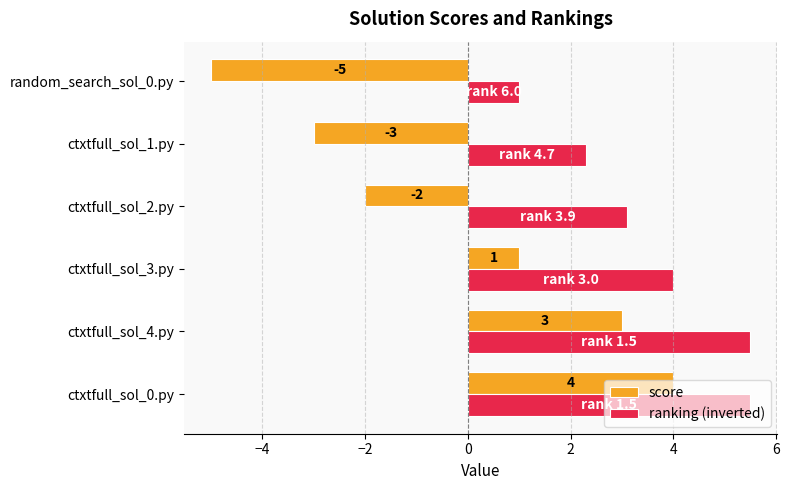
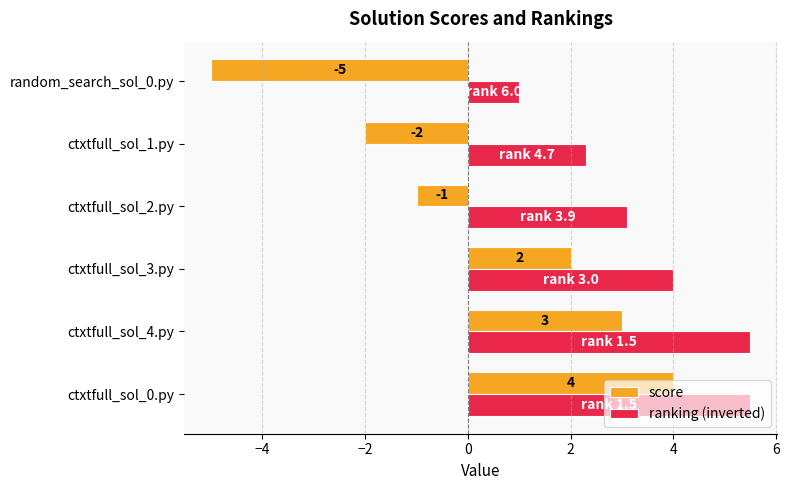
  {
    "score": {
      "random_search_sol_0.py": -5,
-     "ctxtfull_sol_1.py": -3,
-     "ctxtfull_sol_2.py": -2,
-     "ctxtfull_sol_3.py": 1,
+     "ctxtfull_sol_1.py": -2,
+     "ctxtfull_sol_2.py": -1,
+     "ctxtfull_sol_3.py": 2,
      "ctxtfull_sol_4.py": 3
    }
  }
